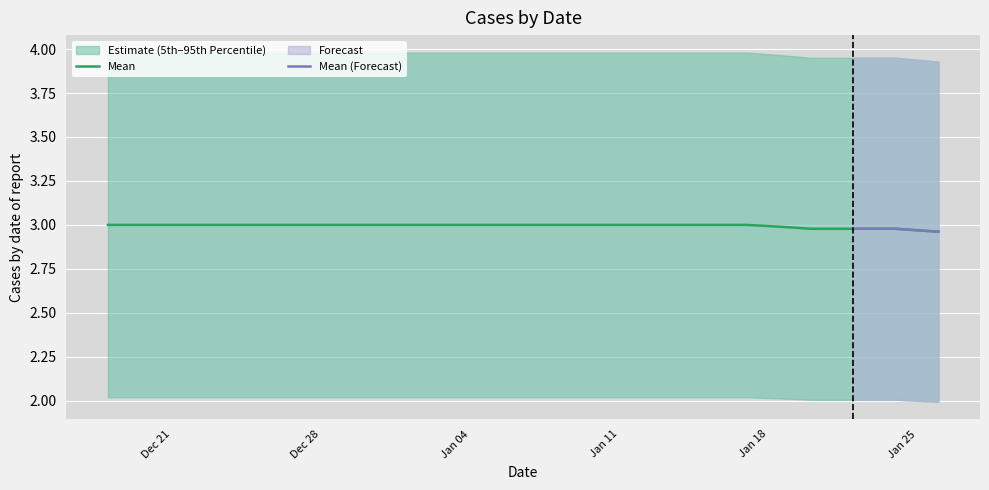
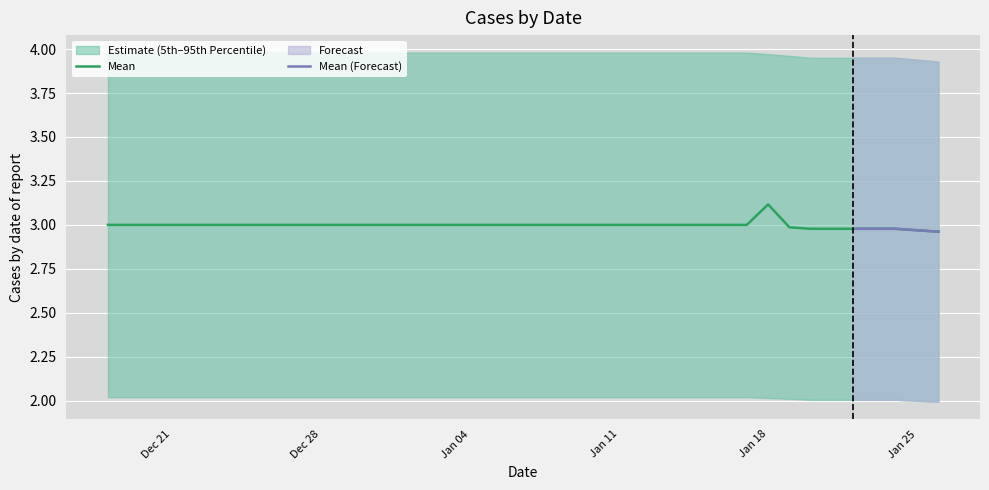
  {
    "Mean": {
      "Dec 21": 3.00,
      "Dec 28": 3.00,
      "Jan 04": 3.00,
      "Jan 11": 3.00,
-     "Jan 18": 2.99
+     "Jan 18": 3.12
    }
  }
